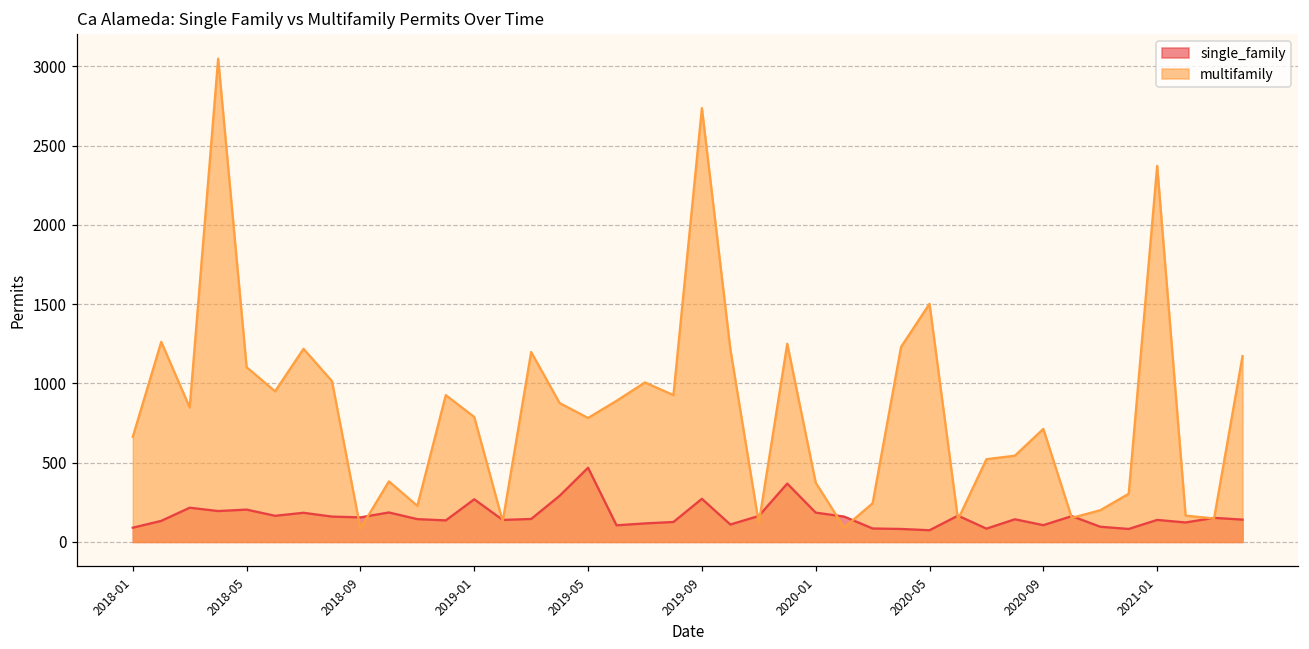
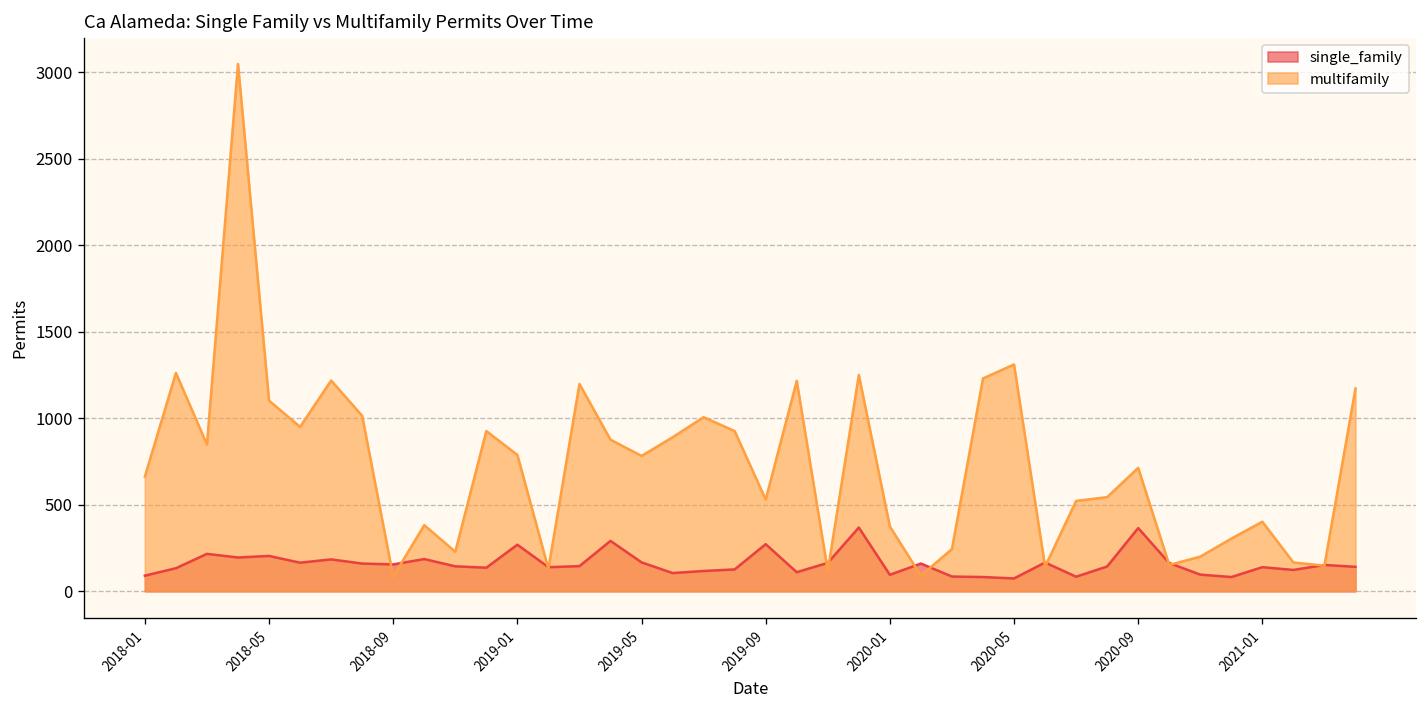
  {
    "single_family": {
      "2018-01": 90,
      "2018-05": 200,
      "2018-09": 160,
      "2019-01": 270,
-     "2019-05": 470,
+     "2019-05": 170,
      "2019-09": 270,
-     "2020-01": 190,
+     "2020-01": 100,
      "2020-05": 70,
-     "2020-09": 110,
+     "2020-09": 370,
      "2021-01": 140
    },
    "multifamily": {
      "2018-01": 660,
      "2018-05": 1100,
      "2018-09": 80,
      "2019-01": 790,
      "2019-05": 780,
-     "2019-09": 2740,
+     "2019-09": 530,
      "2020-01": 370,
-     "2020-05": 1500,
+     "2020-05": 1310,
      "2020-09": 710,
-     "2021-01": 2370
+     "2021-01": 400
    }
  }
